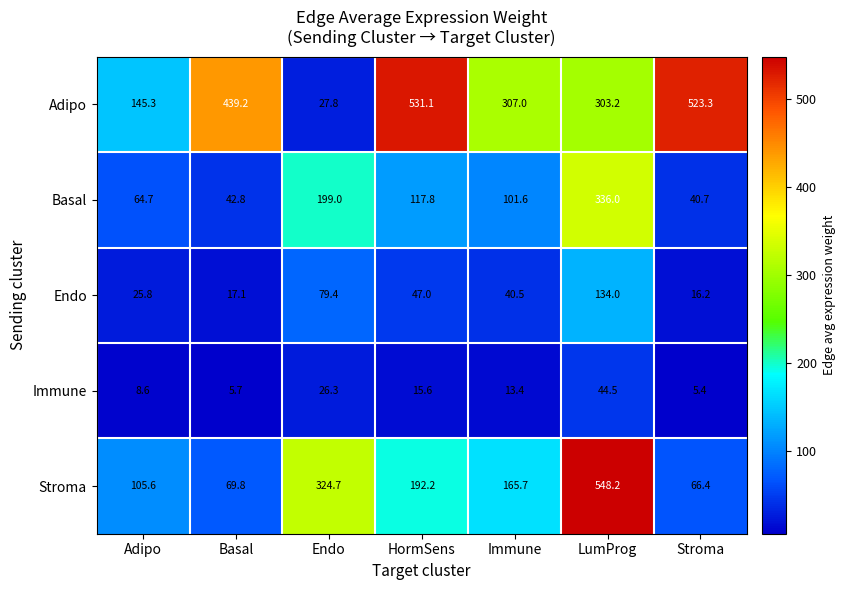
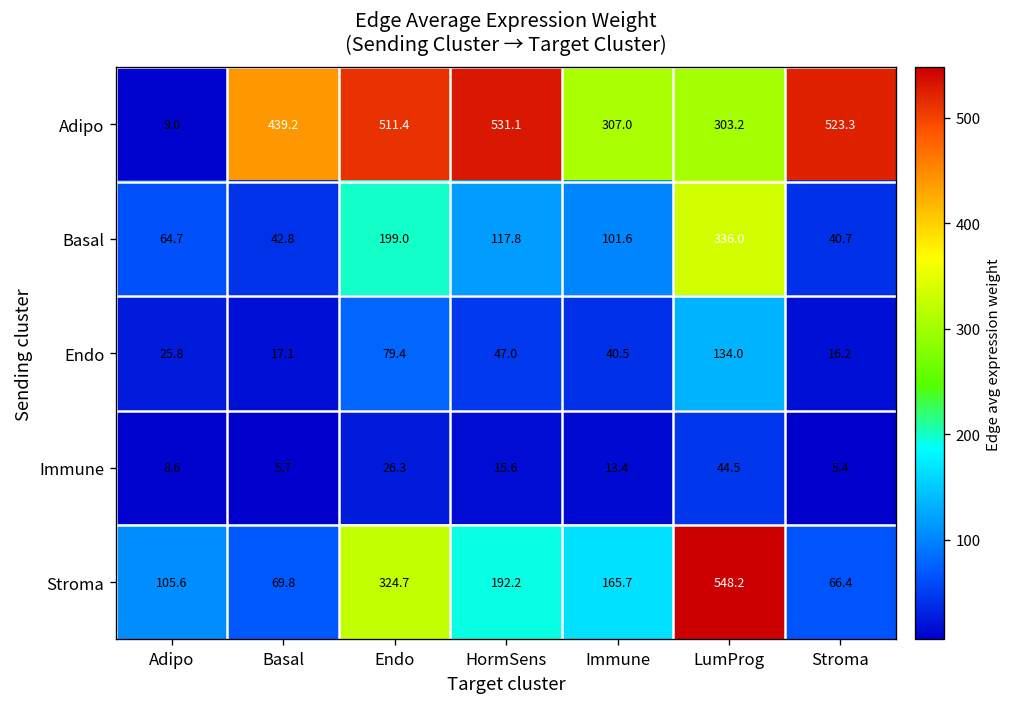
  {
    "Adipo": {
-     "Adipo": 145.3,
+     "Adipo": 9.0,
      "Basal": 439.2,
-     "Endo": 27.8,
+     "Endo": 511.4,
      "HormSens": 531.1,
      "Immune": 307.0,
      "LumProg": 303.2,
      "Stroma": 523.3
    },
    "Basal": {
      "Adipo": 64.7,
      "Basal": 42.8,
      "Endo": 199.0,
      "HormSens": 117.8,
      "Immune": 101.6,
      "LumProg": 336.0,
      "Stroma": 40.7
    },
    "Endo": {
      "Adipo": 25.8,
      "Basal": 17.1,
      "Endo": 79.4,
      "HormSens": 47.0,
      "Immune": 40.5,
      "LumProg": 134.0,
      "Stroma": 16.2
    },
    "Immune": {
      "Adipo": 8.6,
      "Basal": 5.7,
      "Endo": 26.3,
      "HormSens": 15.6,
      "Immune": 13.4,
      "LumProg": 44.5,
      "Stroma": 5.4
    },
    "Stroma": {
      "Adipo": 105.6,
      "Basal": 69.8,
      "Endo": 324.7,
      "HormSens": 192.2,
      "Immune": 165.7,
      "LumProg": 548.2,
      "Stroma": 66.4
    }
  }
